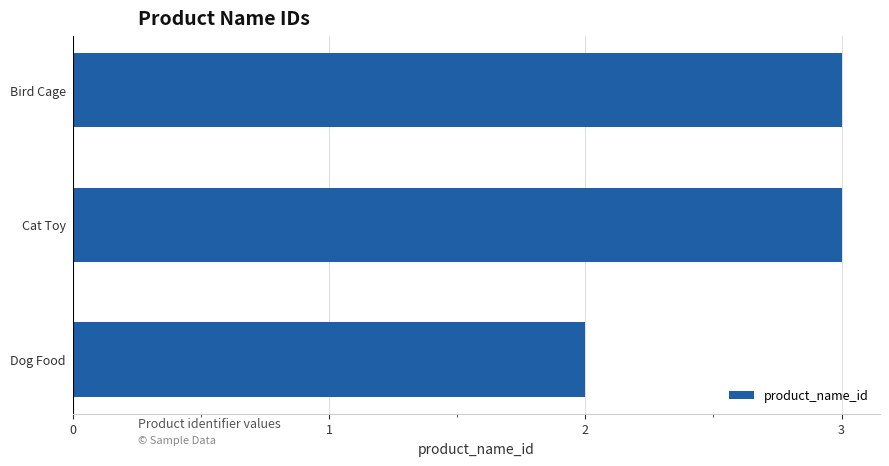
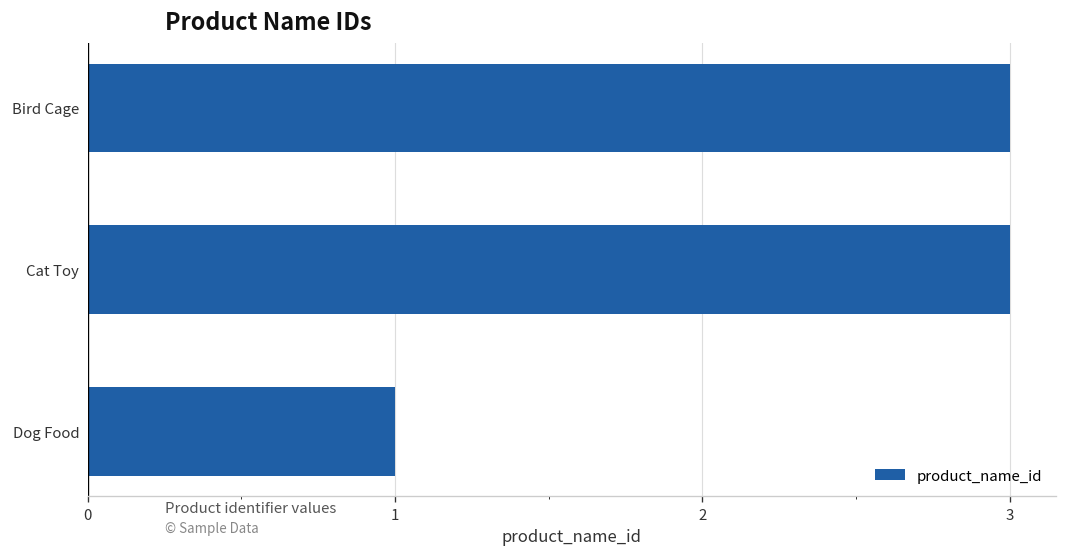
  {
    "Bird Cage": 3,
    "Cat Toy": 3,
-   "Dog Food": 2
+   "Dog Food": 1
  }
